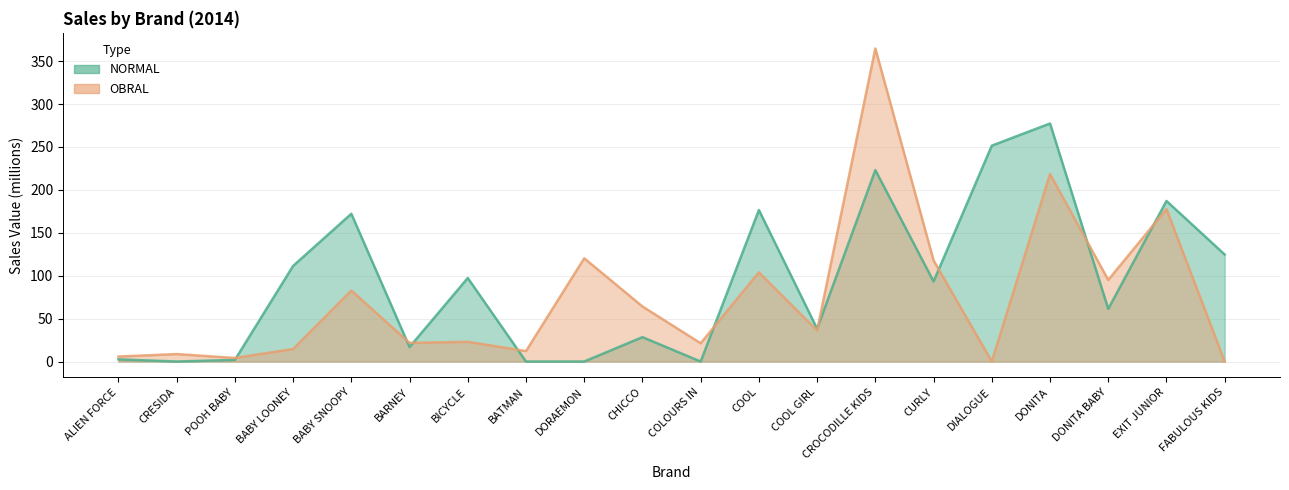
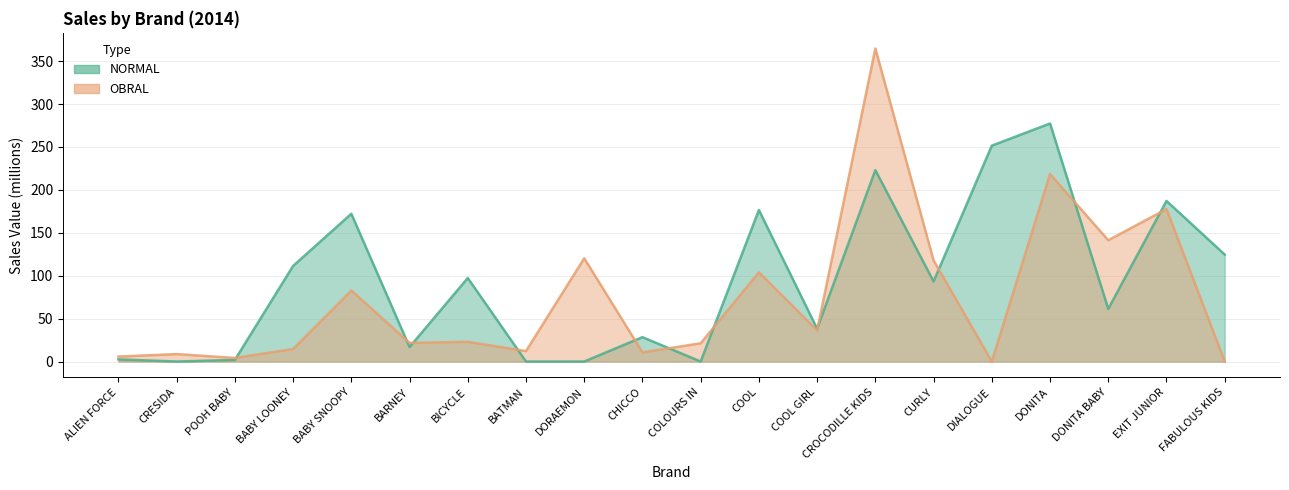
  {
    "NORMAL": {
      "ALIEN FORCE": 0,
      "CRESIDA": 0,
      "BABY LOONEY": 110,
      "BABY SNOOPY": 170,
      "BARNEY": 20,
      "BICYCLE": 100,
      "BATMAN": 0,
      "DORAEMON": 0,
      "CHICCO": 30,
      "COLOURS IN": 0,
      "COOL": 180,
      "CROCODILLE KIDS": 220,
      "CURLY": 90,
      "DIALOGUE": 250,
      "DONITA": 280,
      "DONITA BABY": 60,
      "EXIT JUNIOR": 190,
      "FABULOUS KIDS": 120
    },
    "OBRAL": {
      "ALIEN FORCE": 10,
      "CRESIDA": 10,
      "BABY LOONEY": 10,
      "BABY SNOOPY": 80,
      "BARNEY": 20,
      "BICYCLE": 20,
      "BATMAN": 10,
      "DORAEMON": 120,
-     "CHICCO": 60,
+     "CHICCO": 10,
      "COLOURS IN": 20,
      "COOL": 100,
      "CROCODILLE KIDS": 360,
      "CURLY": 120,
      "DIALOGUE": 0,
      "DONITA": 220,
-     "DONITA BABY": 100,
+     "DONITA BABY": 140,
      "EXIT JUNIOR": 180,
      "FABULOUS KIDS": 0
    }
  }
